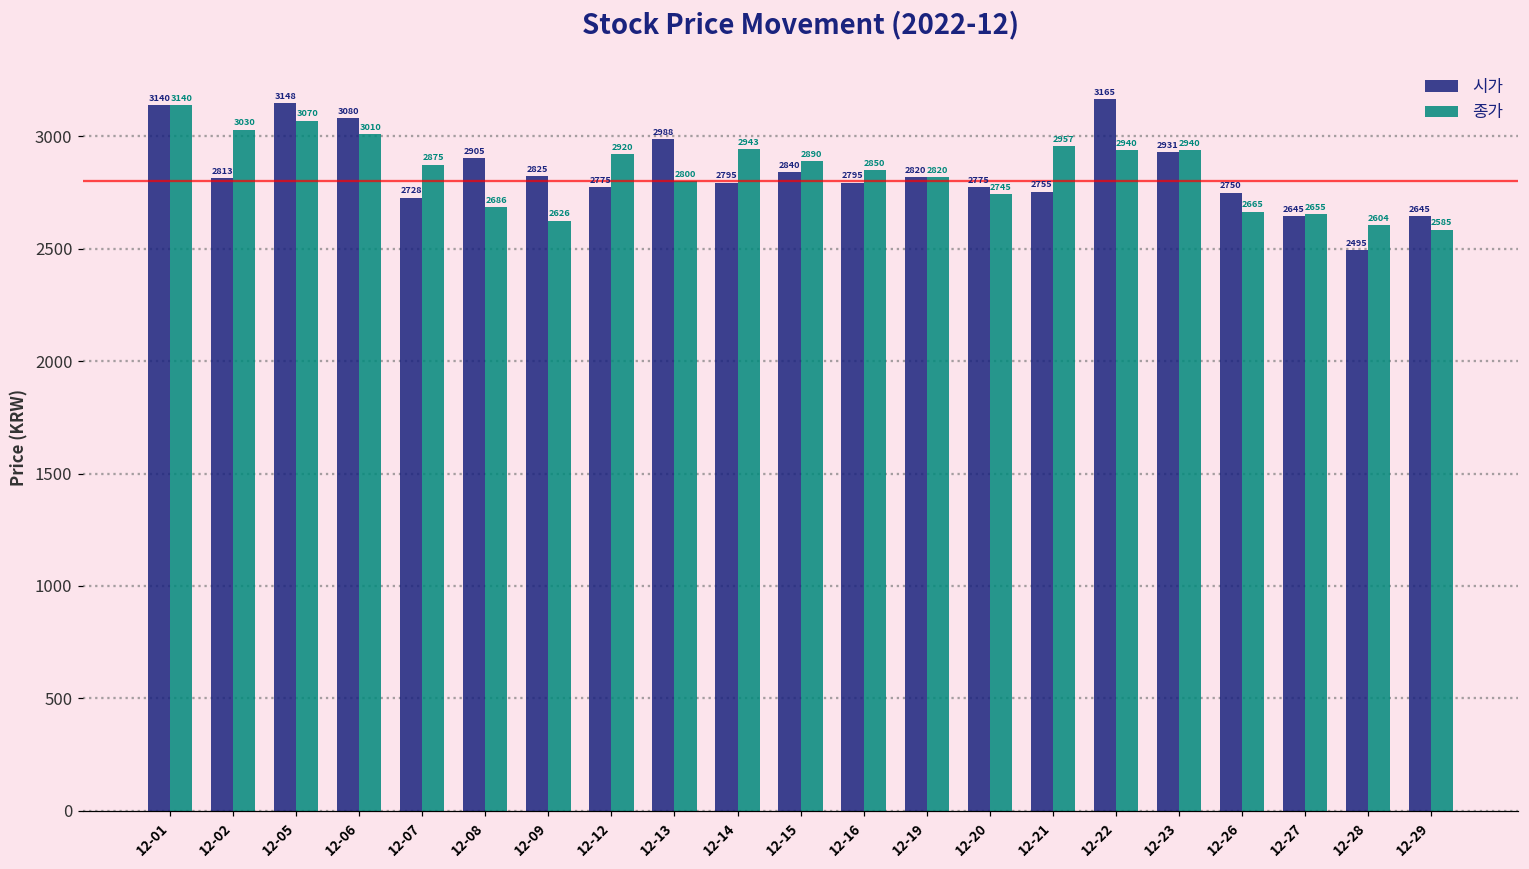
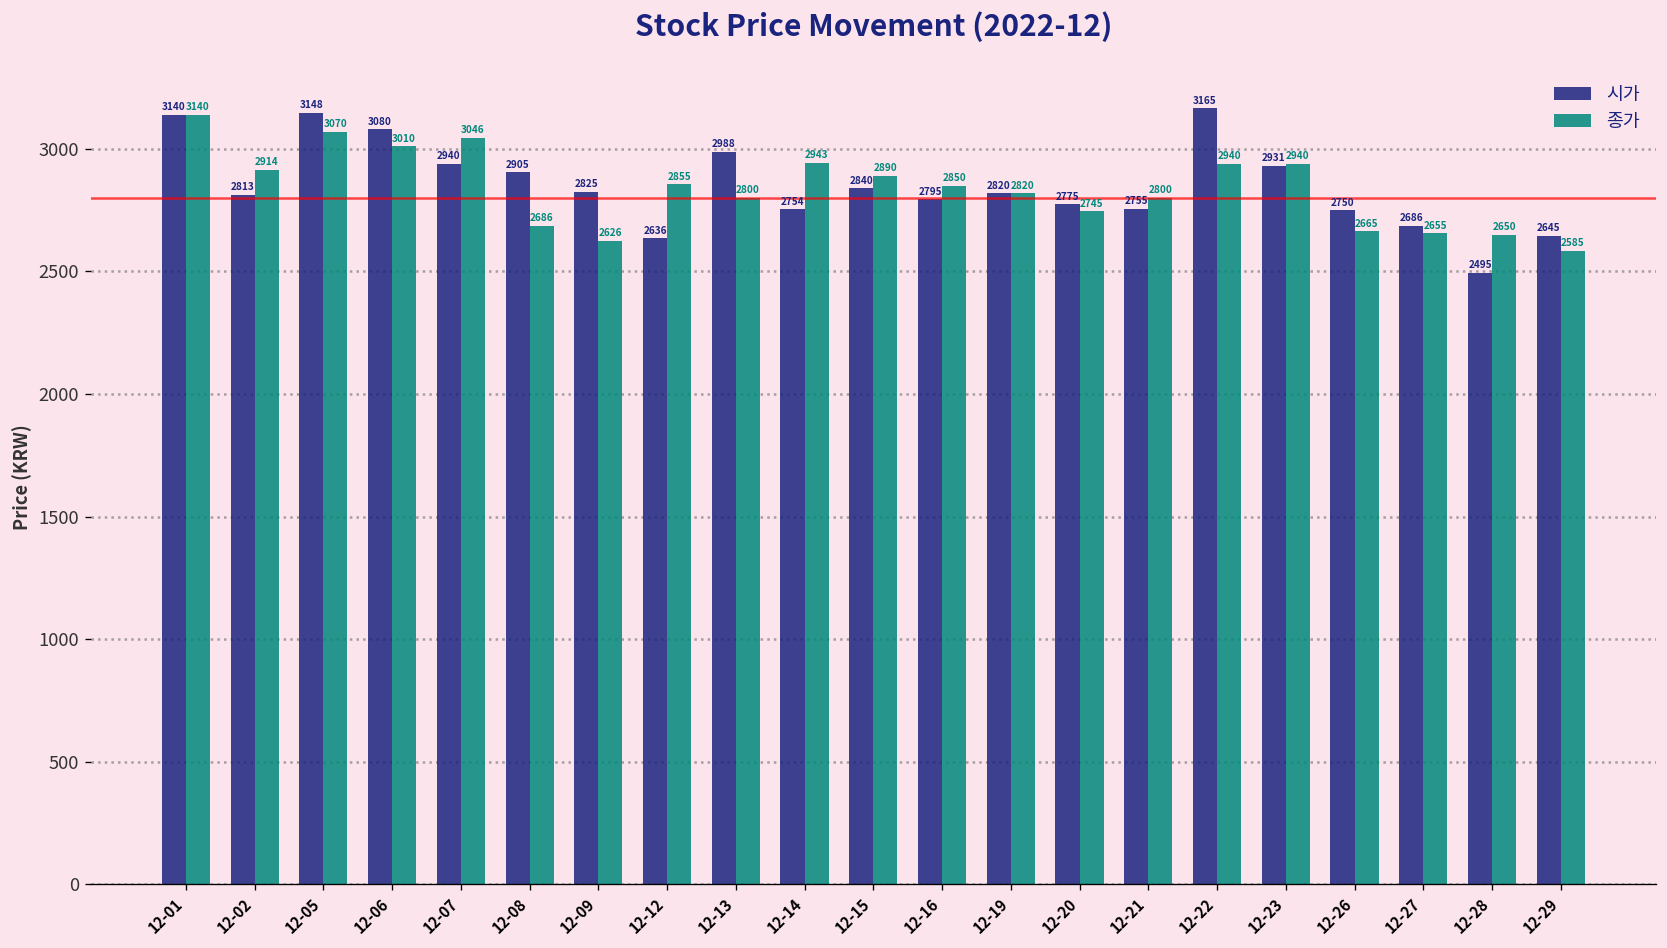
  {
    "시가": {
      "12-01": 3140,
      "12-02": 2813,
      "12-05": 3148,
      "12-06": 3080,
-     "12-07": 2728,
+     "12-07": 2940,
      "12-08": 2905,
      "12-09": 2825,
-     "12-12": 2775,
+     "12-12": 2636,
      "12-13": 2988,
-     "12-14": 2795,
+     "12-14": 2754,
      "12-15": 2840,
      "12-16": 2795,
      "12-19": 2820,
      "12-20": 2775,
      "12-21": 2755,
      "12-22": 3165,
      "12-23": 2931,
      "12-26": 2750,
-     "12-27": 2645,
+     "12-27": 2686,
      "12-28": 2495,
      "12-29": 2645
    },
    "종가": {
      "12-01": 3140,
-     "12-02": 3030,
+     "12-02": 2914,
      "12-05": 3070,
      "12-06": 3010,
-     "12-07": 2875,
+     "12-07": 3046,
      "12-08": 2686,
      "12-09": 2626,
-     "12-12": 2920,
+     "12-12": 2855,
      "12-13": 2800,
      "12-14": 2943,
      "12-15": 2890,
      "12-16": 2850,
      "12-19": 2820,
      "12-20": 2745,
-     "12-21": 2957,
+     "12-21": 2800,
      "12-22": 2940,
      "12-23": 2940,
      "12-26": 2665,
      "12-27": 2655,
-     "12-28": 2604,
+     "12-28": 2650,
      "12-29": 2585
    }
  }
